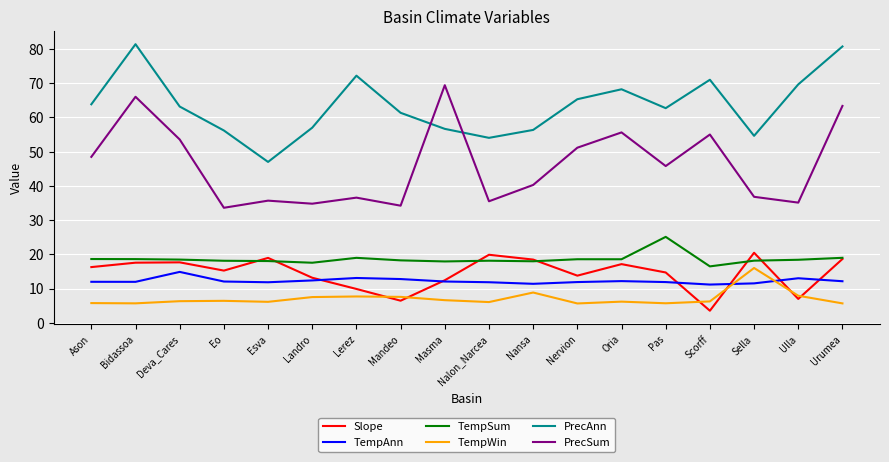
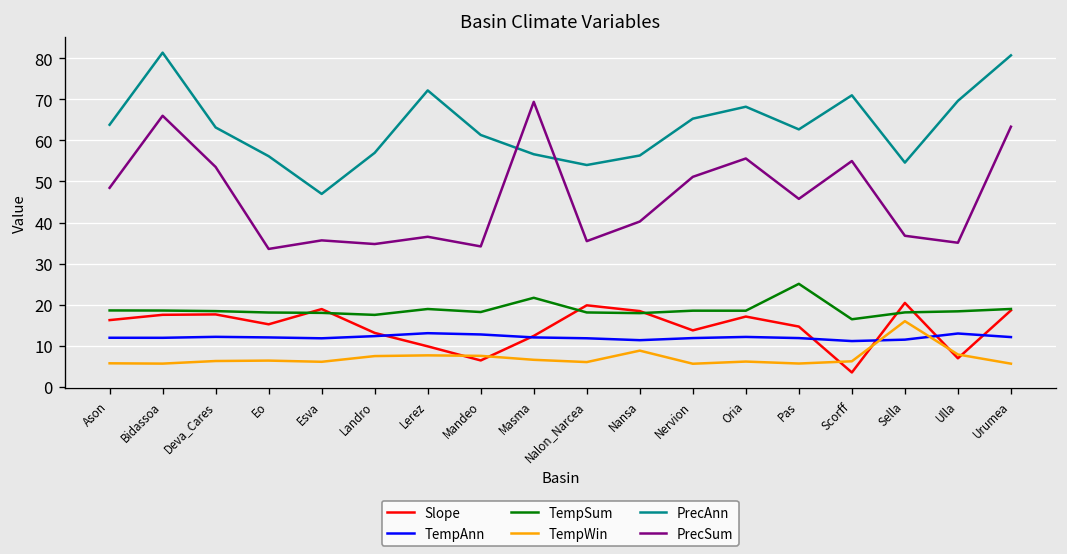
  {
    "Slope": {
      "Ason": 16,
      "Bidassoa": 18,
      "Deva_Cares": 18,
      "Eo": 15,
      "Esva": 19,
      "Landro": 13,
      "Lerez": 10,
      "Mandeo": 6,
      "Nalon_Narcea": 20,
      "Nervion": 14,
      "Oria": 17,
      "Pas": 15,
      "Scorff": 4,
      "Sella": 20,
      "Ulla": 7
    },
    "TempAnn": {
      "Ason": 12,
      "Bidassoa": 12,
-     "Deva_Cares": 15,
+     "Deva_Cares": 12,
      "Eo": 12,
      "Esva": 12,
      "Landro": 12,
      "Lerez": 13,
      "Mandeo": 13,
      "Nalon_Narcea": 12,
      "Nansa": 11,
      "Nervion": 12,
      "Oria": 12,
      "Pas": 12,
      "Scorff": 11,
      "Sella": 12,
      "Ulla": 13,
      "Urumea": 12
    },
    "TempSum": {
      "Ason": 19,
      "Bidassoa": 19,
      "Deva_Cares": 18,
      "Eo": 18,
      "Esva": 18,
      "Landro": 18,
      "Lerez": 19,
      "Mandeo": 18,
-     "Masma": 18,
+     "Masma": 22,
      "Nalon_Narcea": 18,
      "Nervion": 19,
      "Oria": 19,
      "Pas": 25,
      "Scorff": 16,
      "Sella": 18,
      "Ulla": 18
    },
    "TempWin": {
      "Ason": 6,
      "Bidassoa": 6,
      "Deva_Cares": 6,
      "Eo": 6,
      "Esva": 6,
      "Landro": 8,
      "Lerez": 8,
      "Mandeo": 8,
      "Masma": 7,
      "Nalon_Narcea": 6,
      "Nansa": 9,
      "Nervion": 6,
      "Oria": 6,
      "Pas": 6,
      "Scorff": 6,
      "Sella": 16,
      "Ulla": 8,
      "Urumea": 6
    },
    "PrecAnn": {
      "Ason": 64,
      "Bidassoa": 81,
      "Deva_Cares": 63,
      "Eo": 56,
      "Esva": 47,
      "Landro": 57,
      "Lerez": 72,
      "Mandeo": 61,
      "Masma": 57,
      "Nalon_Narcea": 54,
      "Nansa": 56,
      "Nervion": 65,
      "Oria": 68,
      "Pas": 63,
      "Scorff": 71,
      "Sella": 55,
      "Ulla": 70,
      "Urumea": 81
    },
    "PrecSum": {
      "Ason": 48,
      "Bidassoa": 66,
      "Deva_Cares": 54,
      "Eo": 34,
      "Esva": 36,
      "Landro": 35,
      "Lerez": 37,
      "Mandeo": 34,
      "Masma": 69,
      "Nalon_Narcea": 35,
      "Nansa": 40,
      "Nervion": 51,
      "Oria": 56,
      "Pas": 46,
      "Scorff": 55,
      "Sella": 37,
      "Ulla": 35,
      "Urumea": 63
    }
  }
